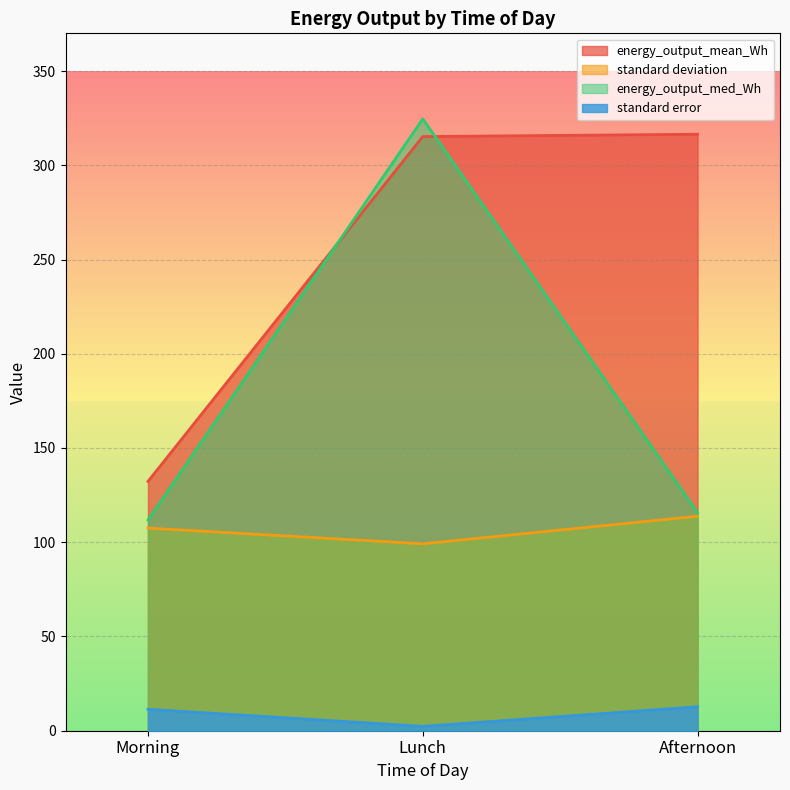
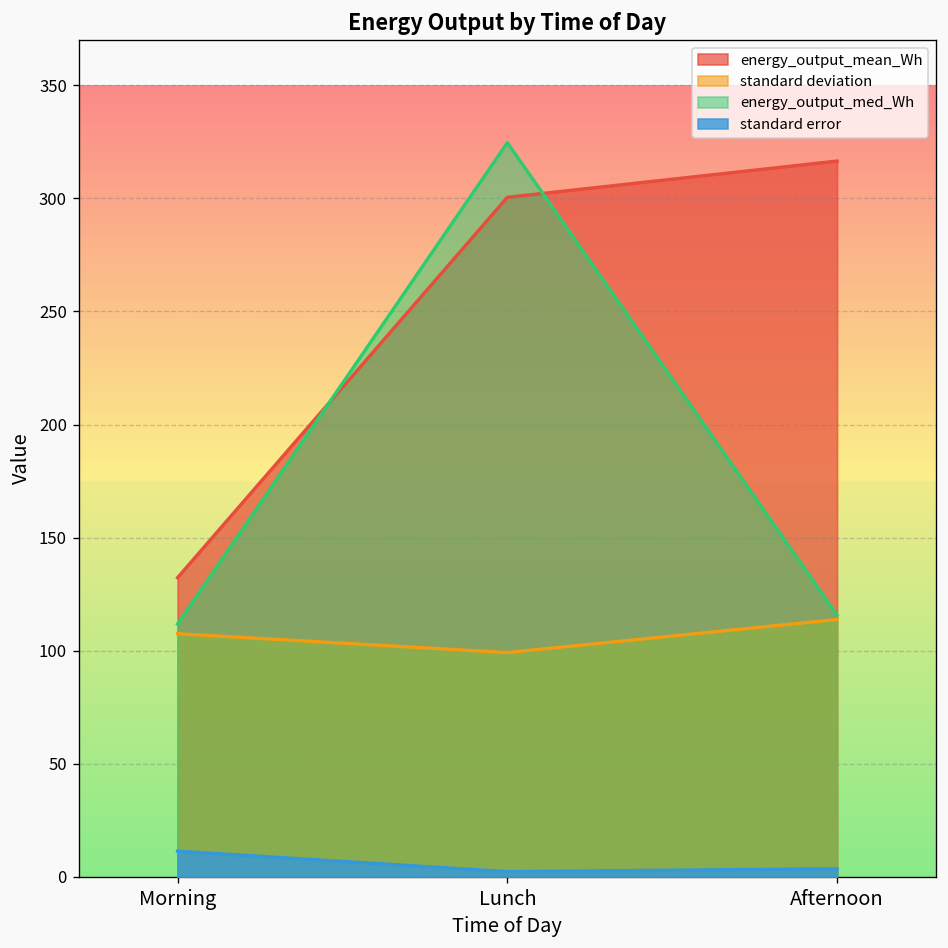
  {
    "energy_output_mean_Wh": {
      "Morning": 132,
-     "Lunch": 315,
+     "Lunch": 300,
      "Afternoon": 316
    },
    "standard deviation": {
      "Morning": 108,
      "Lunch": 99,
      "Afternoon": 114
    },
    "energy_output_med_Wh": {
      "Morning": 112,
      "Lunch": 325,
      "Afternoon": 116
    },
    "standard error": {
      "Morning": 11,
      "Lunch": 2,
-     "Afternoon": 13
+     "Afternoon": 4
    }
  }
